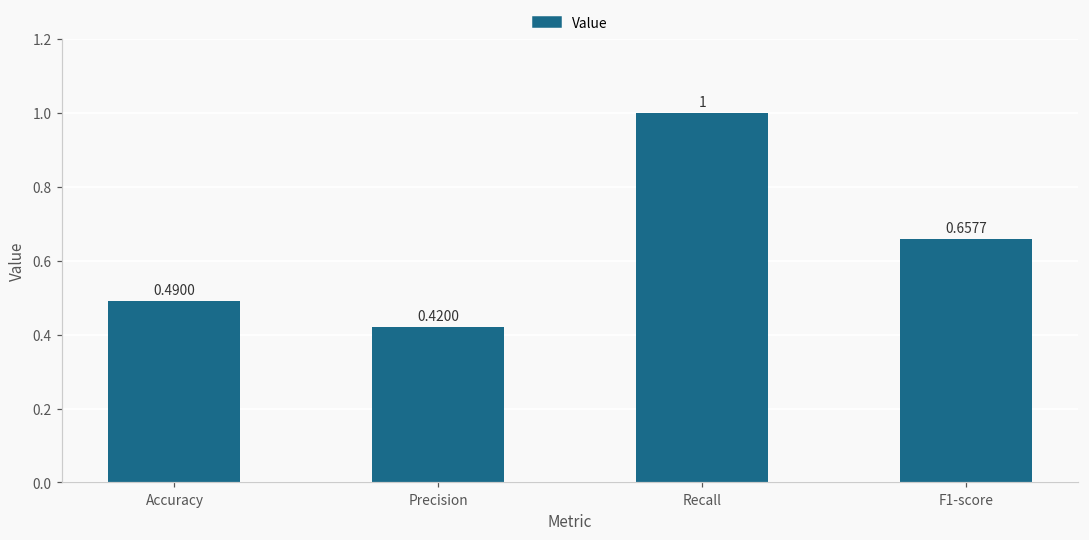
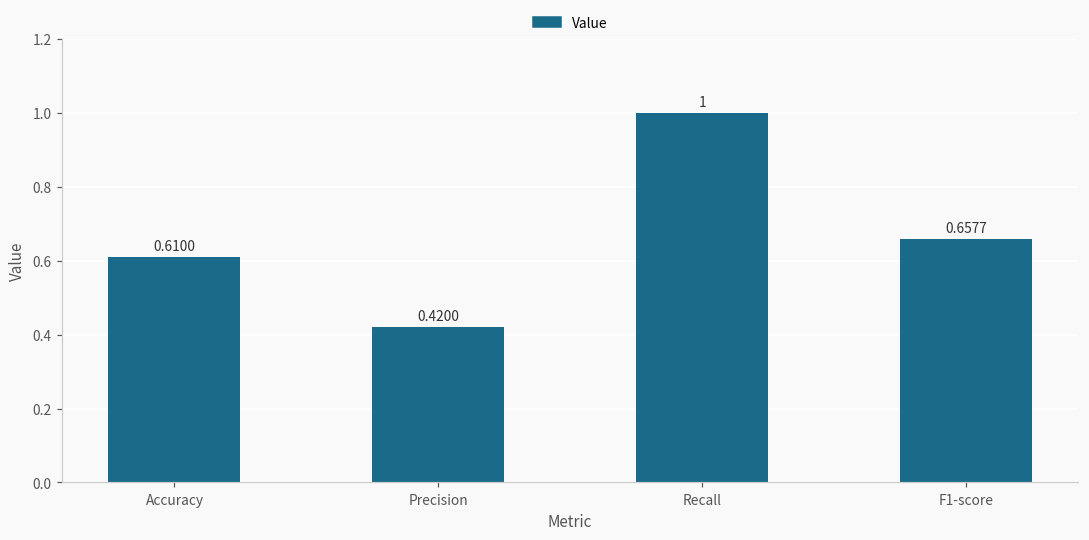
  {
-   "Accuracy": 0.4900,
+   "Accuracy": 0.6100,
    "Precision": 0.4200,
    "Recall": 1,
    "F1-score": 0.6577
  }
